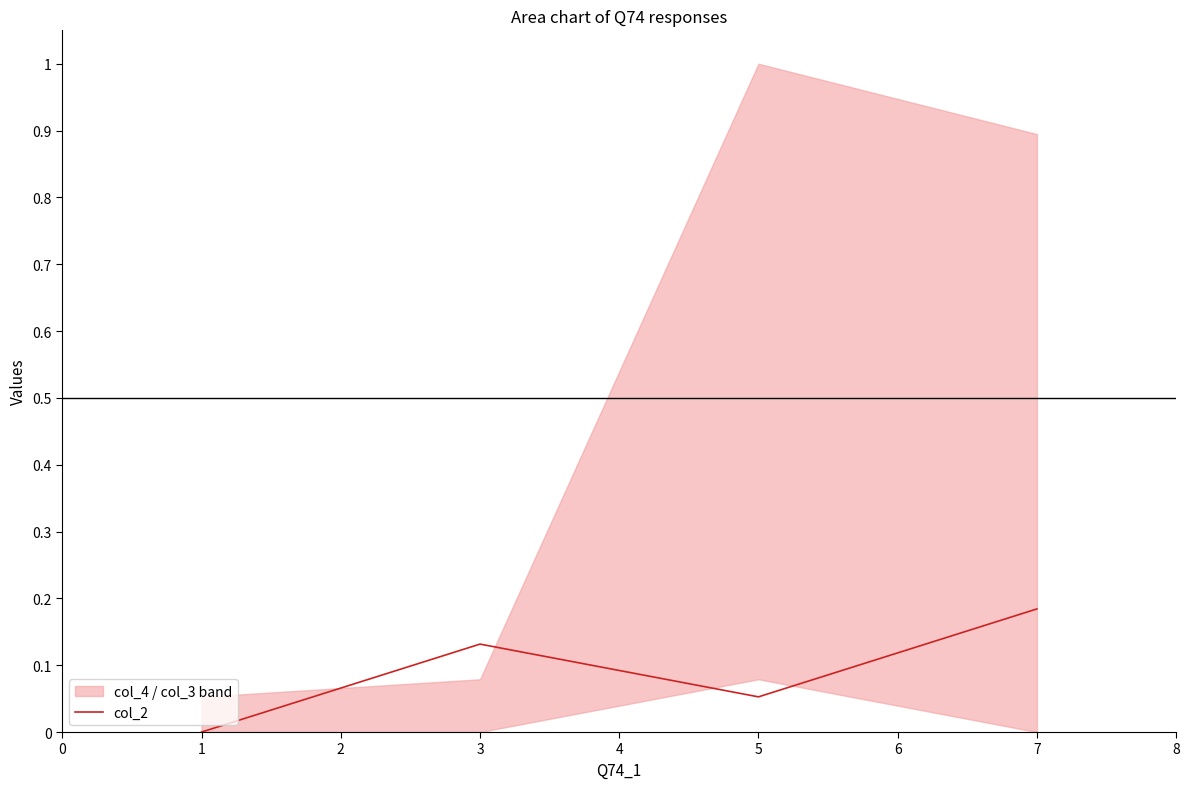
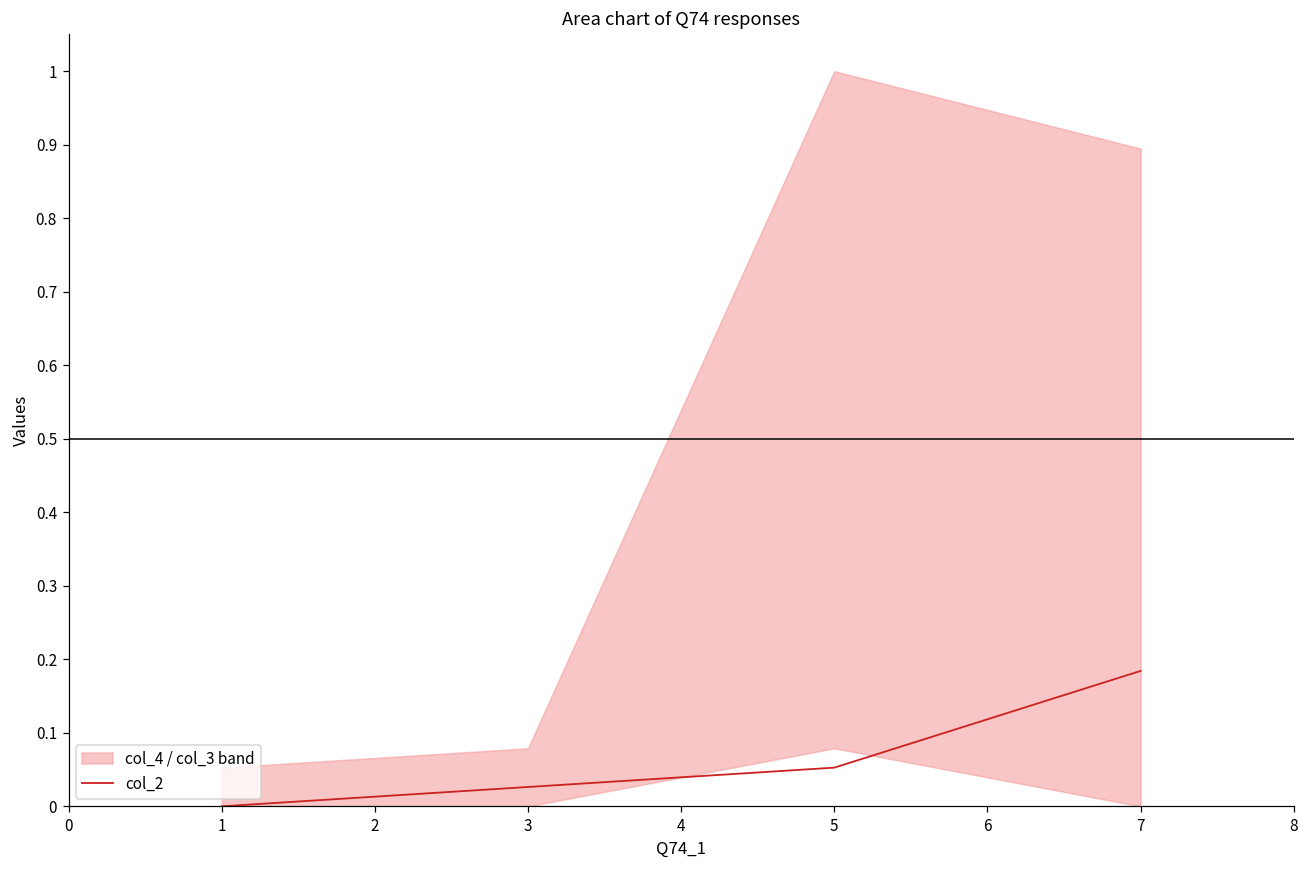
  {
    "col_2": {
      "1": 0.00,
-     "3": 0.13,
+     "3": 0.03,
      "5": 0.05,
      "7": 0.18
    }
  }
